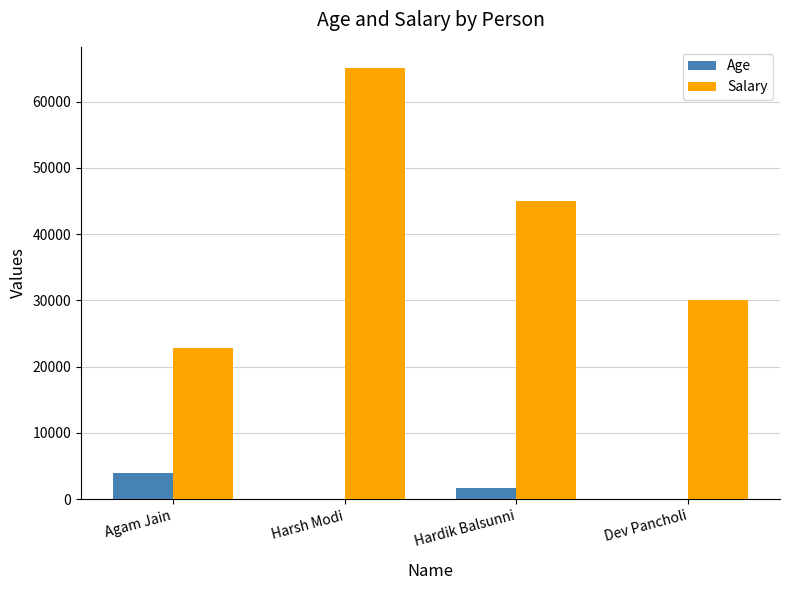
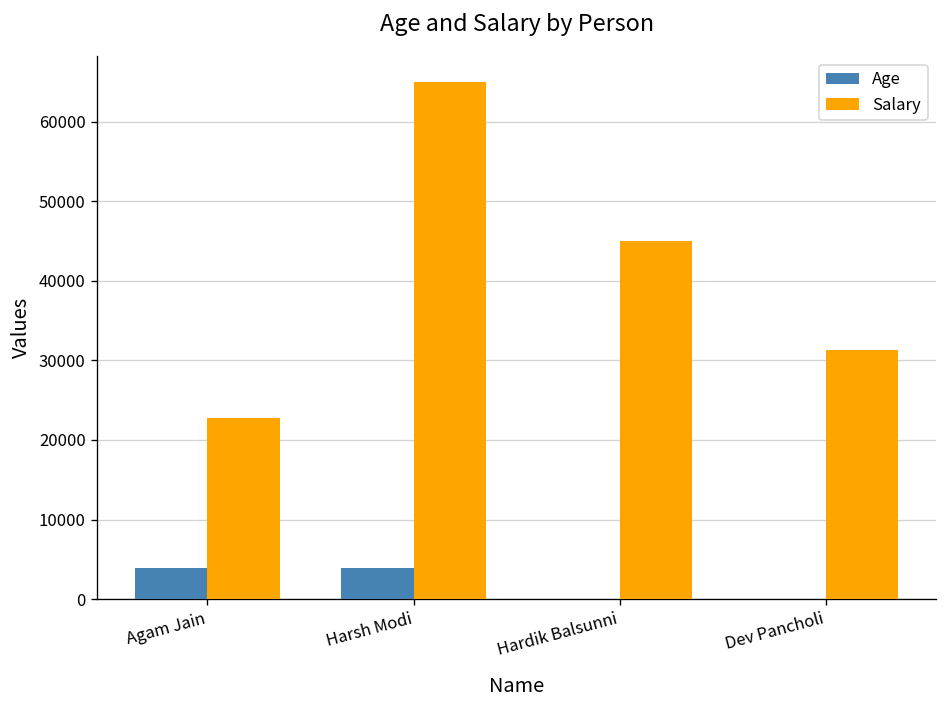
  {
    "Age": {
      "Agam Jain": 4000,
-     "Harsh Modi": 0,
-     "Hardik Balsunni": 2000
+     "Harsh Modi": 4000,
+     "Hardik Balsunni": 0
    },
    "Salary": {
      "Agam Jain": 23000,
      "Harsh Modi": 65000,
      "Hardik Balsunni": 45000,
-     "Dev Pancholi": 30000
+     "Dev Pancholi": 31000
    }
  }
